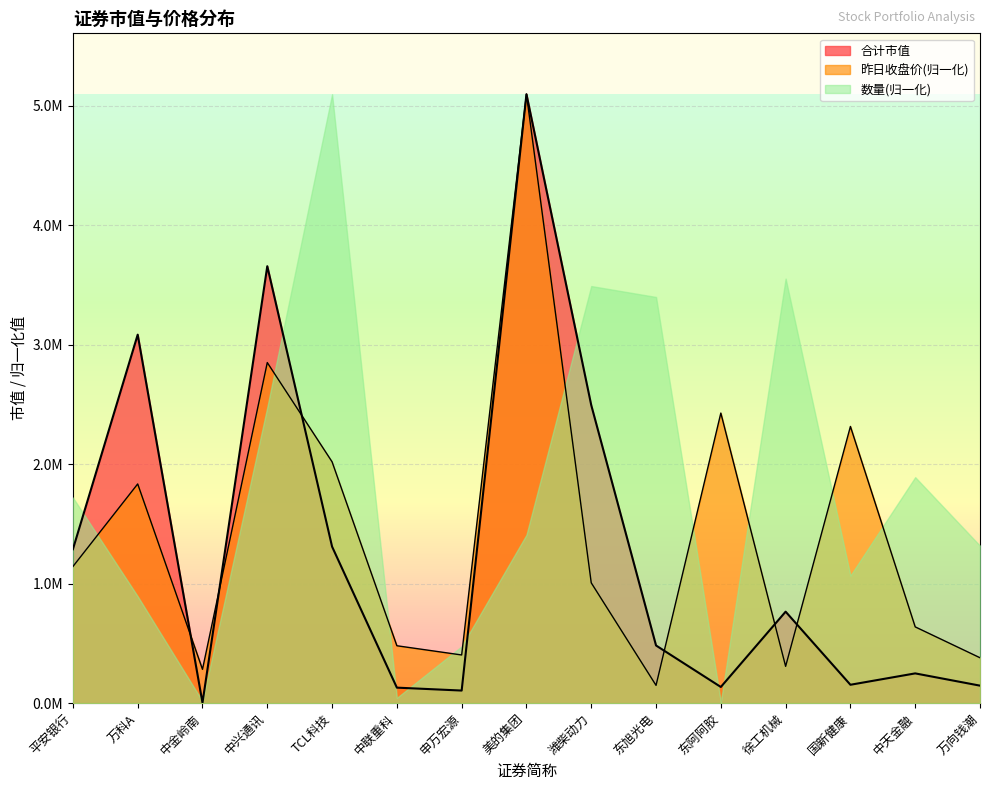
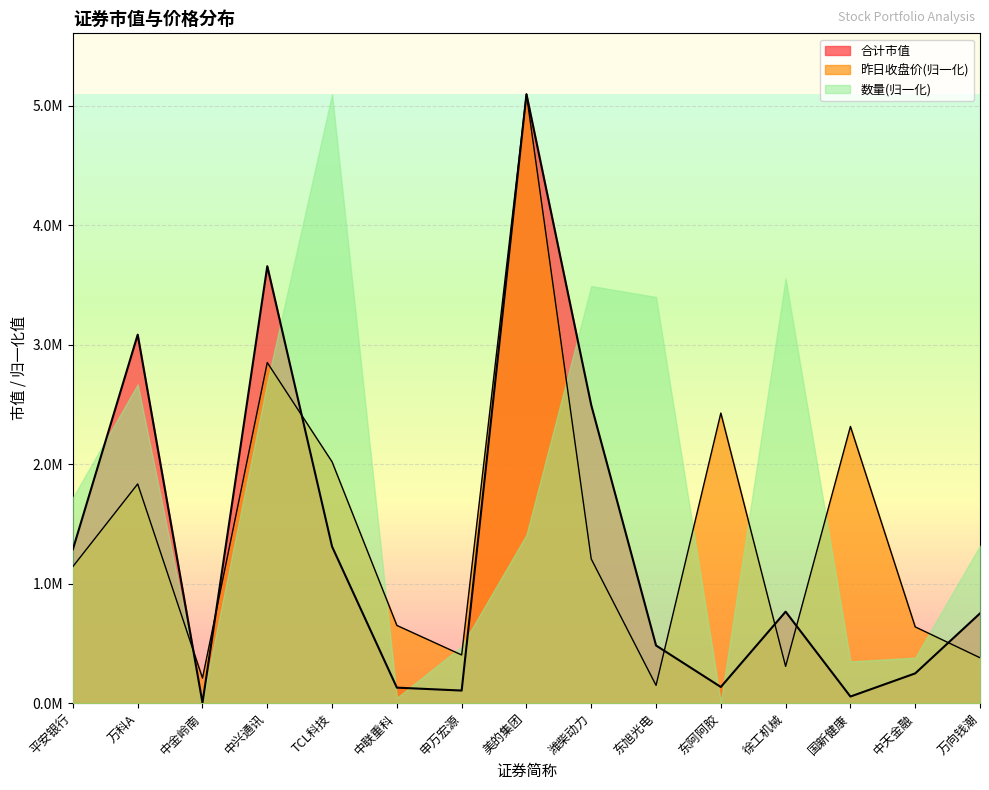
  {
    "合计市值": {
      "平安银行": 1290000,
      "万科A": 3080000,
      "中兴通讯": 3660000,
      "TCL科技": 1310000,
      "中联重科": 130000,
      "申万宏源": 110000,
      "潍柴动力": 2490000,
      "东旭光电": 480000,
      "东阿阿胶": 140000,
      "徐工机械": 770000,
-     "国新健康": 150000,
+     "国新健康": 60000,
      "中天金融": 250000,
-     "万向钱潮": 150000
+     "万向钱潮": 750000
    },
    "昨日收盘价(归一化)": {
      "平安银行": 1140000,
      "万科A": 1830000,
-     "中金岭南": 280000,
+     "中金岭南": 210000,
      "中兴通讯": 2850000,
      "TCL科技": 2020000,
-     "中联重科": 480000,
+     "中联重科": 650000,
      "申万宏源": 400000,
-     "潍柴动力": 1010000,
+     "潍柴动力": 1210000,
      "东旭光电": 150000,
      "东阿阿胶": 2430000,
      "徐工机械": 310000,
      "国新健康": 2320000,
      "中天金融": 640000,
      "万向钱潮": 380000
    },
    "数量(归一化)": {
      "平安银行": 1720000,
-     "万科A": 890000,
-     "中兴通讯": 2480000,
+     "万科A": 2670000,
+     "中兴通讯": 2690000,
      "TCL科技": 5100000,
      "中联重科": 40000,
      "申万宏源": 480000,
      "美的集团": 1410000,
      "潍柴动力": 3490000,
      "东旭光电": 3400000,
      "徐工机械": 3550000,
-     "国新健康": 1070000,
-     "中天金融": 1890000,
+     "国新健康": 350000,
+     "中天金融": 380000,
      "万向钱潮": 1320000
    }
  }
